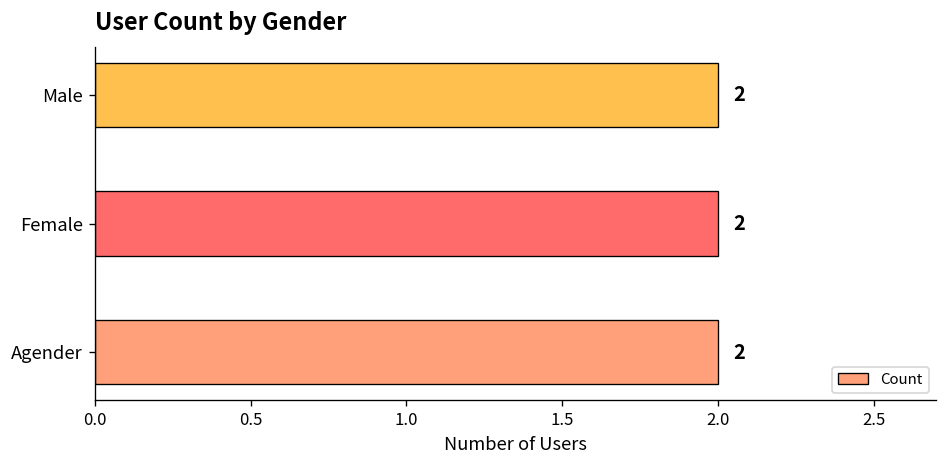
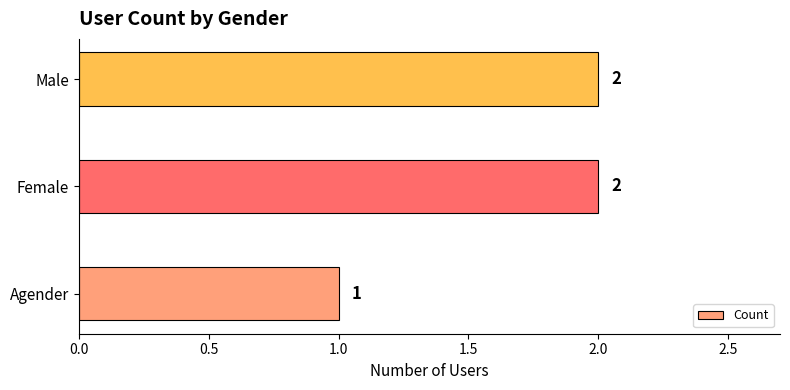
  {
    "Male": 2,
    "Female": 2,
-   "Agender": 2
+   "Agender": 1
  }
